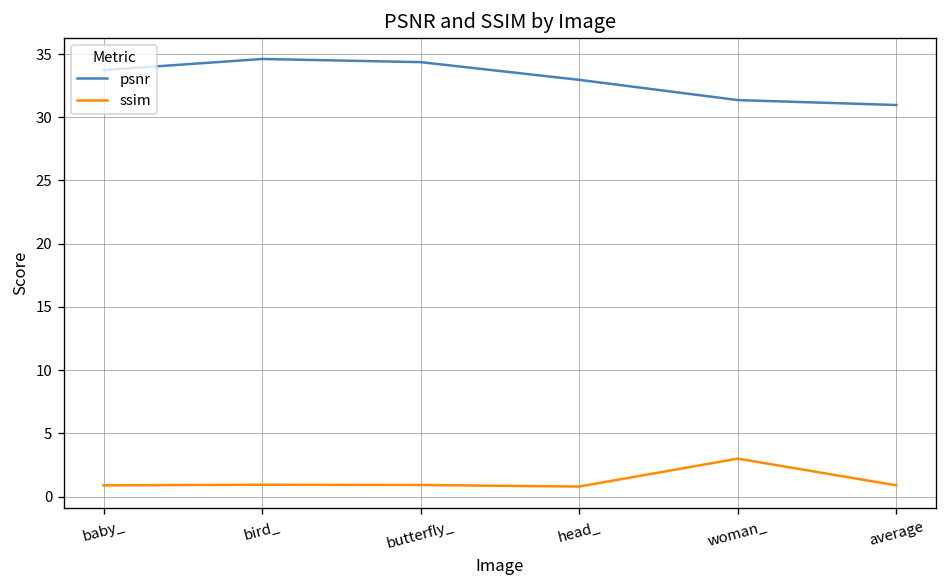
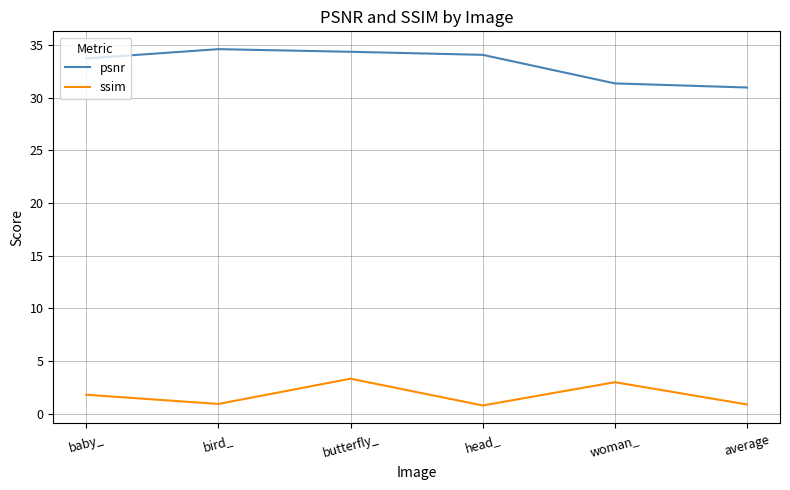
  {
    "psnr": {
      "bird_": 34.6,
      "butterfly_": 34.4,
-     "head_": 33.0,
+     "head_": 34.1,
      "woman_": 31.4,
      "average": 31.0
    },
    "ssim": {
-     "baby_": 0.9,
+     "baby_": 1.8,
      "bird_": 0.9,
-     "butterfly_": 0.9,
+     "butterfly_": 3.3,
      "head_": 0.8,
      "woman_": 3.0,
      "average": 0.9
    }
  }
